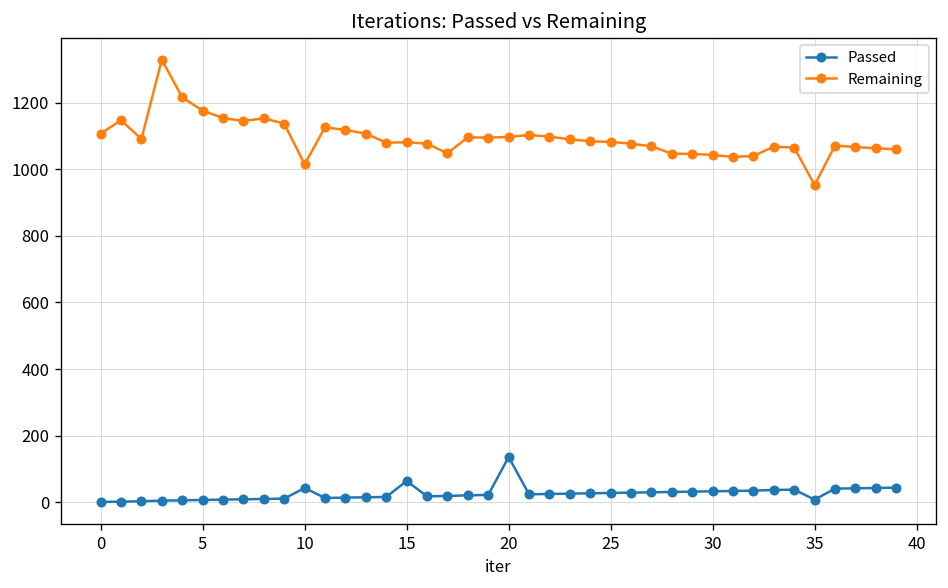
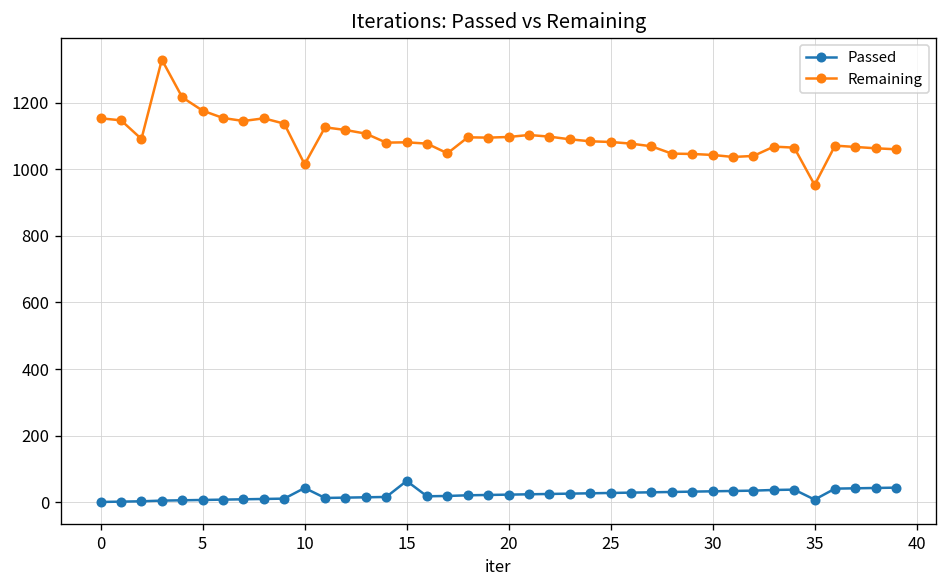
  {
    "Passed": {
      "0": 0,
      "5": 10,
      "10": 40,
      "15": 60,
-     "20": 140,
+     "20": 20,
      "25": 30,
      "30": 30,
      "35": 10
    },
    "Remaining": {
-     "0": 1110,
+     "0": 1150,
      "5": 1180,
      "10": 1020,
      "15": 1080,
      "20": 1100,
      "25": 1080,
      "30": 1040,
      "35": 950
    }
  }
